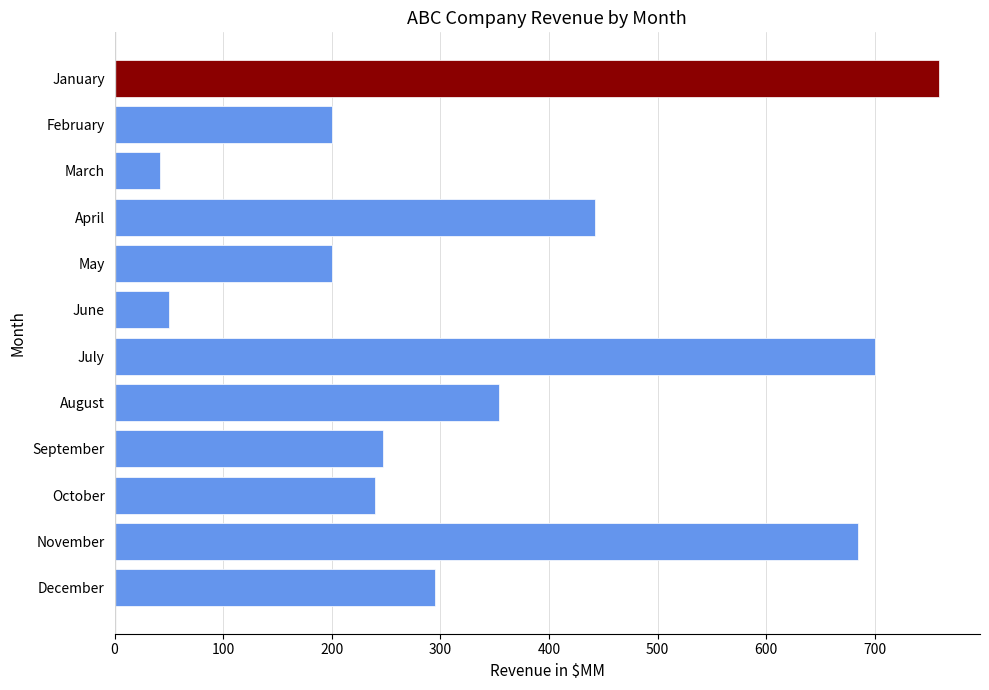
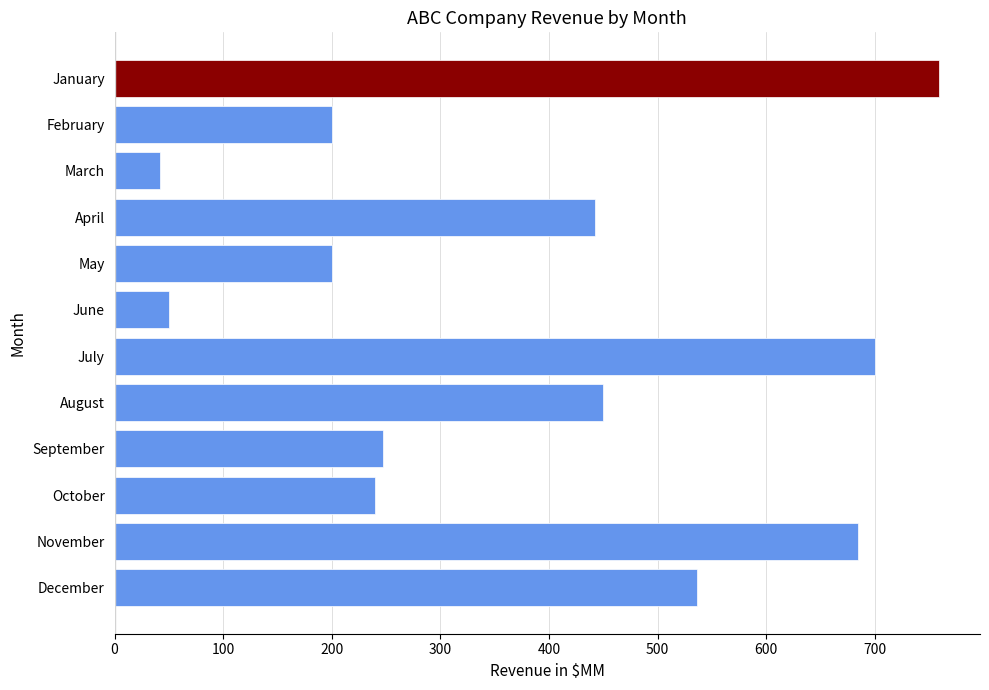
  {
    "January": 759,
    "February": 200,
    "March": 42,
    "April": 442,
    "May": 200,
    "June": 50,
    "July": 700,
-   "August": 354,
+   "August": 450,
    "September": 247,
    "October": 240,
    "November": 685,
-   "December": 295
+   "December": 536
  }
